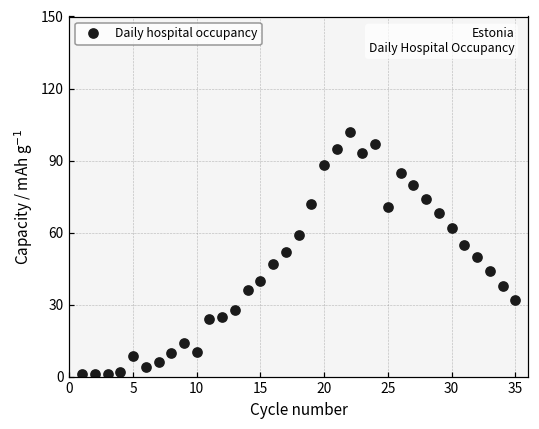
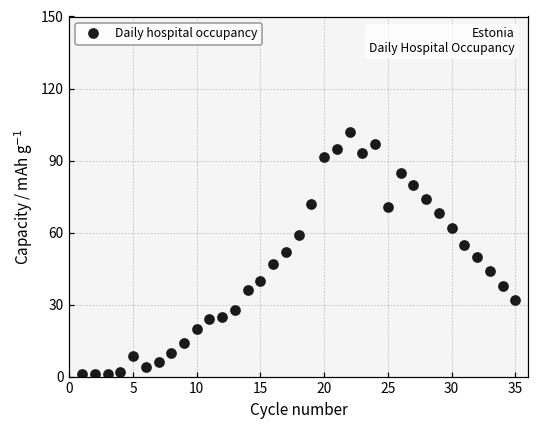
  {
    "5": 9,
-   "10": 11,
+   "10": 20,
    "15": 40,
-   "20": 88,
+   "20": 92,
    "25": 71,
    "30": 62,
    "35": 32
  }
